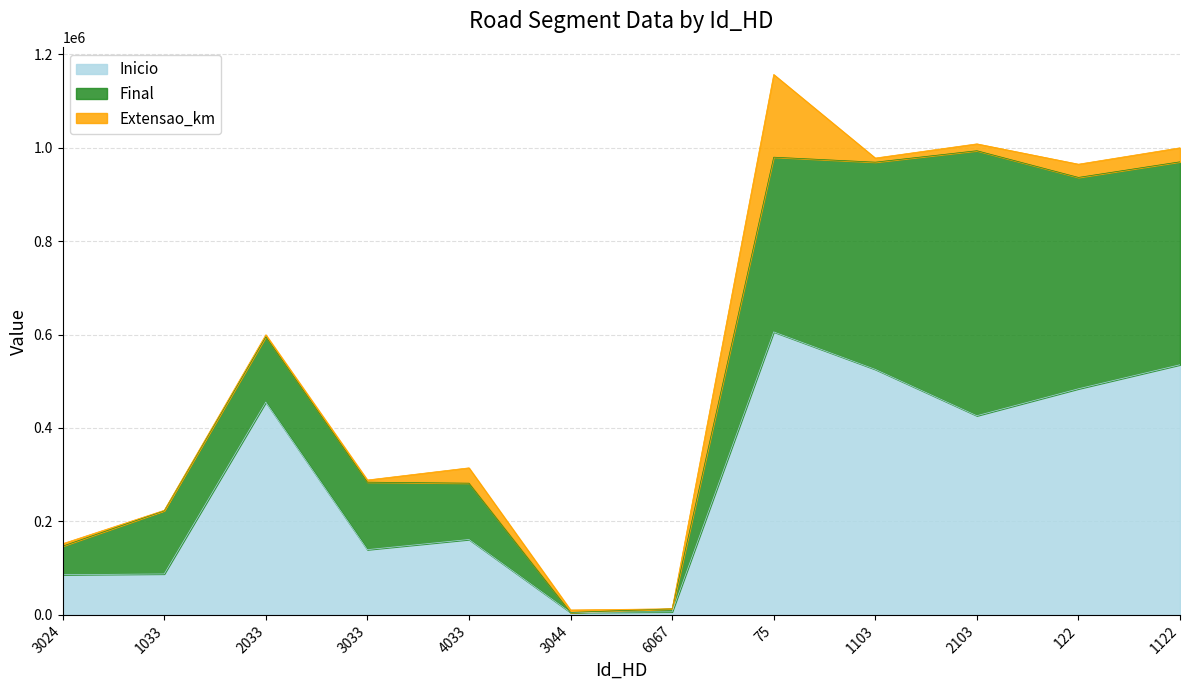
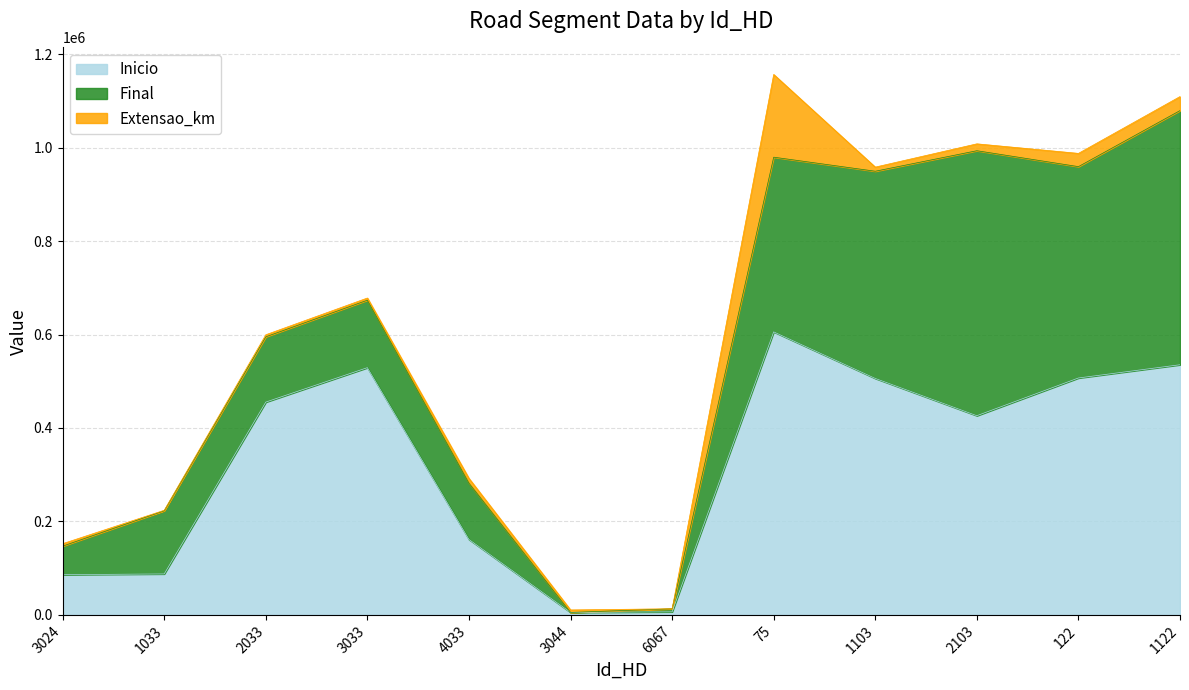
  {
    "Inicio": {
      "3024": 90000,
      "1033": 90000,
      "2033": 460000,
-     "3033": 140000,
+     "3033": 530000,
      "4033": 160000,
      "6067": 10000,
      "75": 610000,
-     "1103": 530000,
+     "1103": 510000,
      "2103": 430000,
-     "122": 480000,
+     "122": 510000,
      "1122": 540000
    },
    "Final": {
      "4033": 120000,
      "75": 370000,
      "1103": 440000,
      "2103": 570000,
      "122": 450000,
-     "1122": 430000
+     "1122": 540000
    },
    "Extensao_km": {
-     "4033": 30000,
+     "4033": 10000,
      "75": 180000,
      "1103": 10000,
      "2103": 10000,
      "122": 30000,
      "1122": 30000
    }
  }
